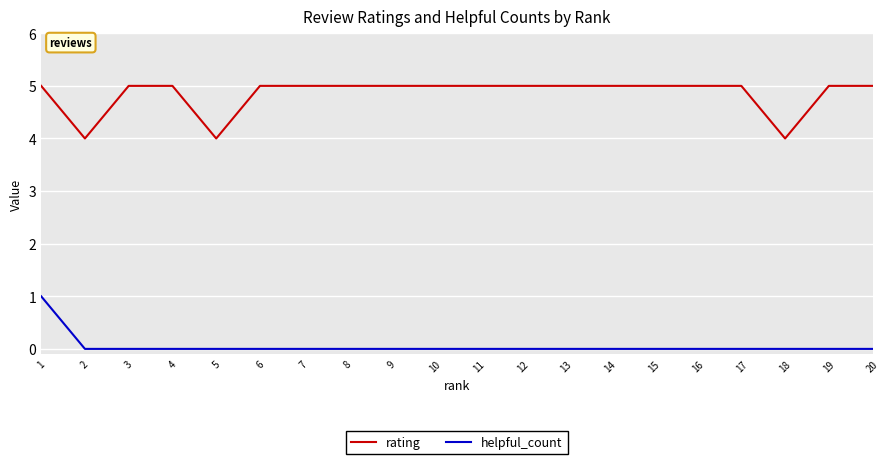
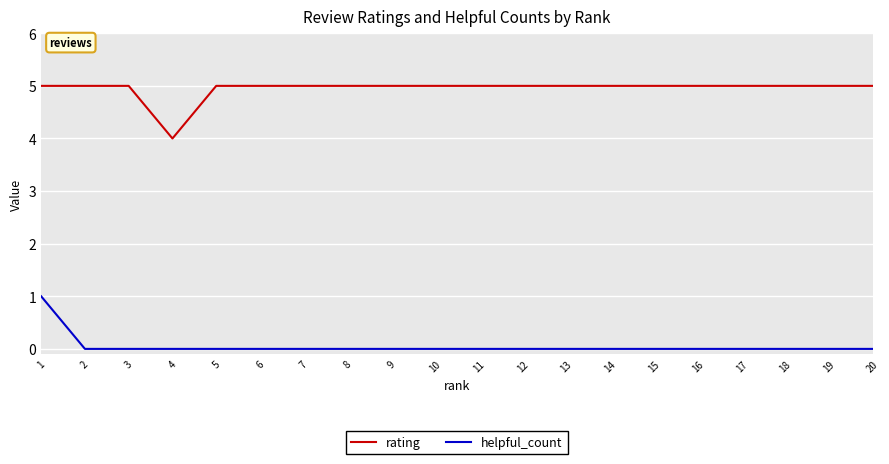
  {
    "rating": {
      "1": 5,
-     "2": 4,
+     "2": 5,
      "3": 5,
-     "4": 5,
-     "5": 4,
+     "4": 4,
+     "5": 5,
      "6": 5,
      "7": 5,
      "8": 5,
      "9": 5,
      "10": 5,
      "11": 5,
      "12": 5,
      "13": 5,
      "14": 5,
      "15": 5,
      "16": 5,
      "17": 5,
-     "18": 4,
+     "18": 5,
      "19": 5,
      "20": 5
    },
    "helpful_count": {
      "1": 1,
      "2": 0,
      "3": 0,
      "4": 0,
      "5": 0,
      "6": 0,
      "7": 0,
      "8": 0,
      "9": 0,
      "10": 0,
      "11": 0,
      "12": 0,
      "13": 0,
      "14": 0,
      "15": 0,
      "16": 0,
      "17": 0,
      "18": 0,
      "19": 0,
      "20": 0
    }
  }
